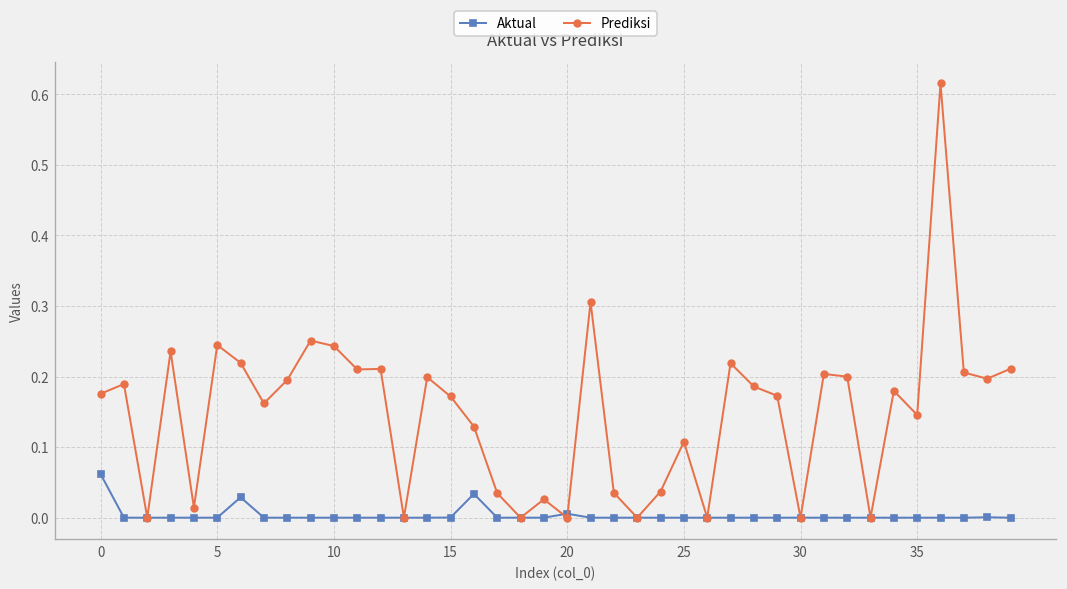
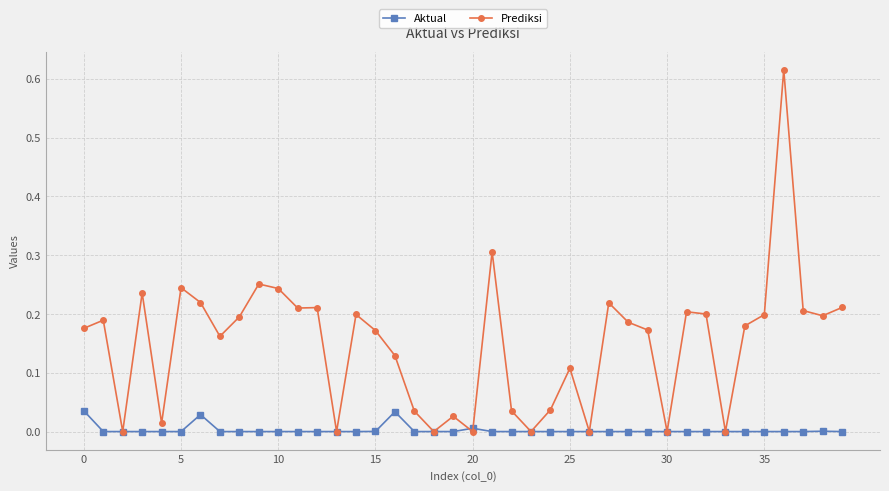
  {
    "Aktual": {
-     "0": 0.06,
+     "0": 0.04,
      "5": 0.00,
      "10": 0.00,
      "15": 0.00,
      "20": 0.01,
      "25": 0.00,
      "35": 0.00
    },
    "Prediksi": {
      "0": 0.18,
      "5": 0.24,
      "10": 0.24,
      "15": 0.17,
      "20": 0.00,
      "25": 0.11,
-     "35": 0.15
+     "35": 0.20
    }
  }
